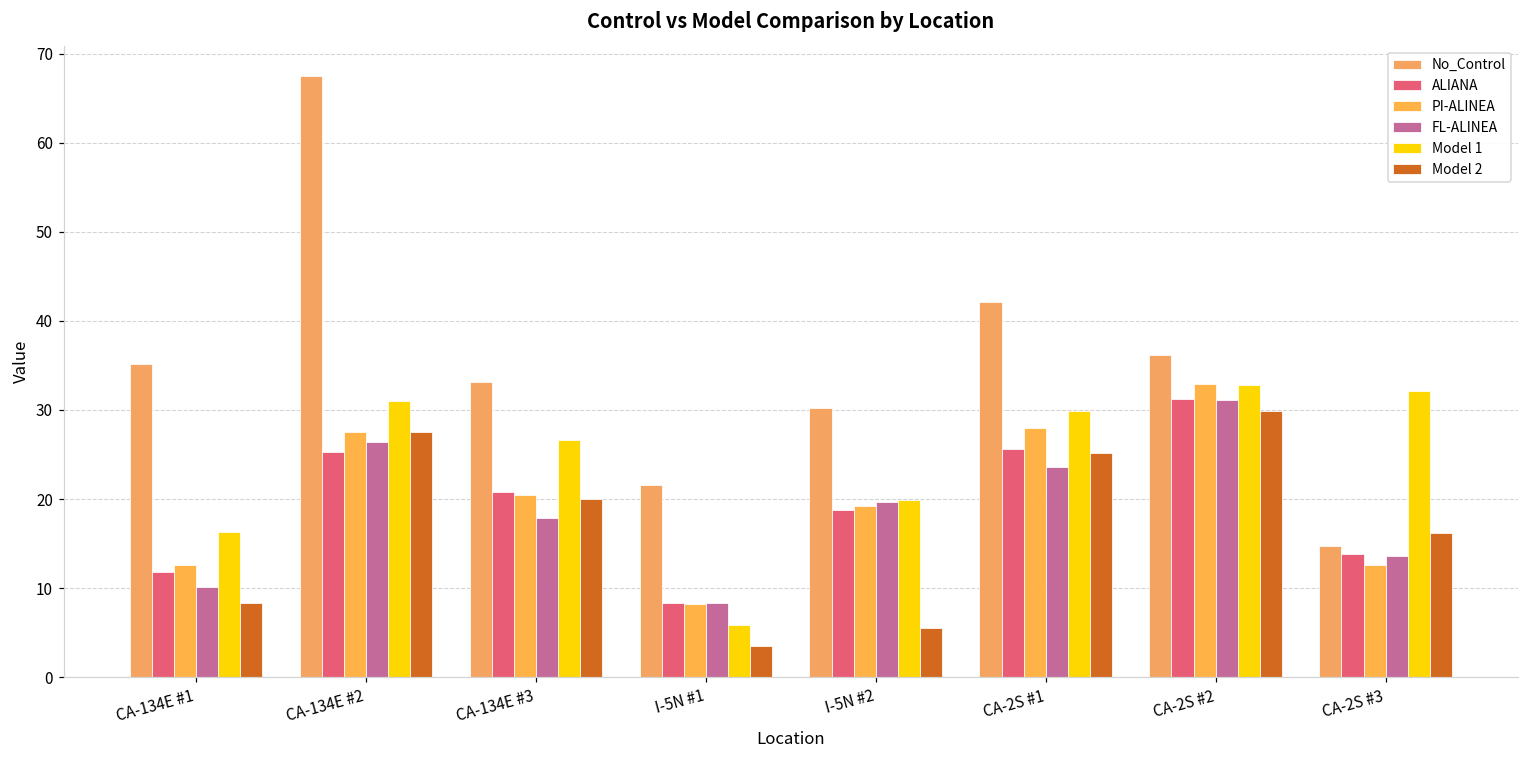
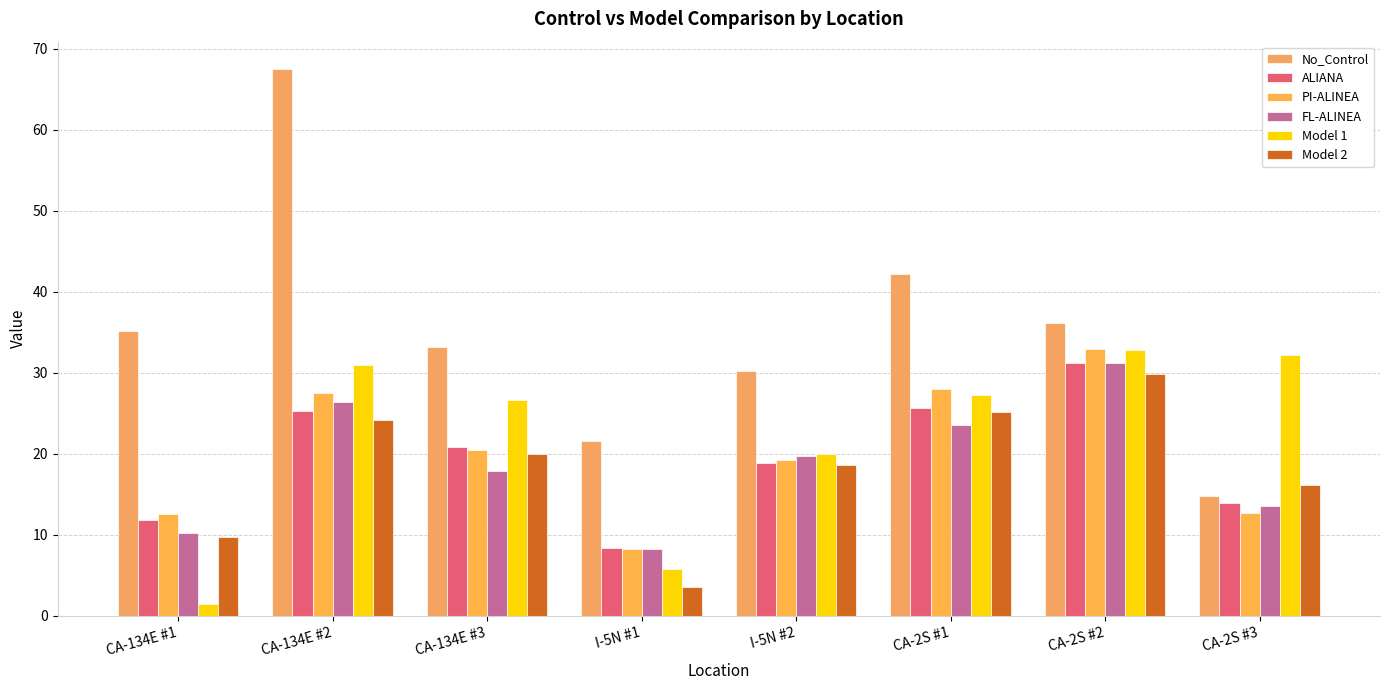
  {
    "Model 1": {
-     "CA-134E #1": 16,
+     "CA-134E #1": 1,
      "CA-134E #2": 31,
      "CA-134E #3": 27,
      "I-5N #1": 6,
      "I-5N #2": 20,
-     "CA-2S #1": 30,
+     "CA-2S #1": 27,
      "CA-2S #2": 33,
      "CA-2S #3": 32
    },
    "Model 2": {
-     "CA-134E #1": 8,
-     "CA-134E #2": 28,
+     "CA-134E #1": 10,
+     "CA-134E #2": 24,
      "CA-134E #3": 20,
      "I-5N #1": 3,
-     "I-5N #2": 6,
+     "I-5N #2": 19,
      "CA-2S #1": 25,
      "CA-2S #2": 30,
      "CA-2S #3": 16
    }
  }
